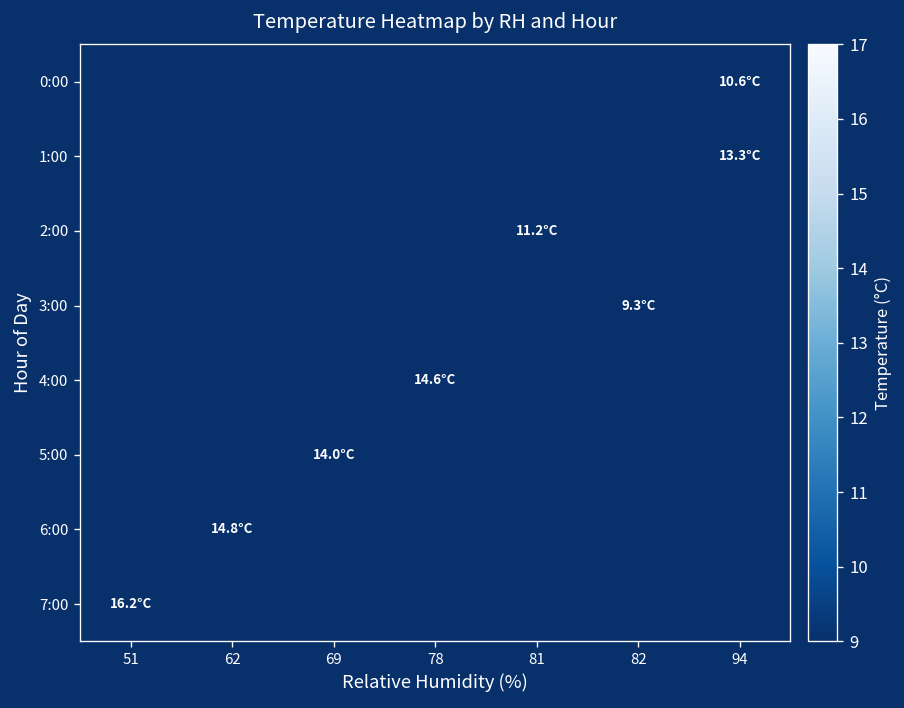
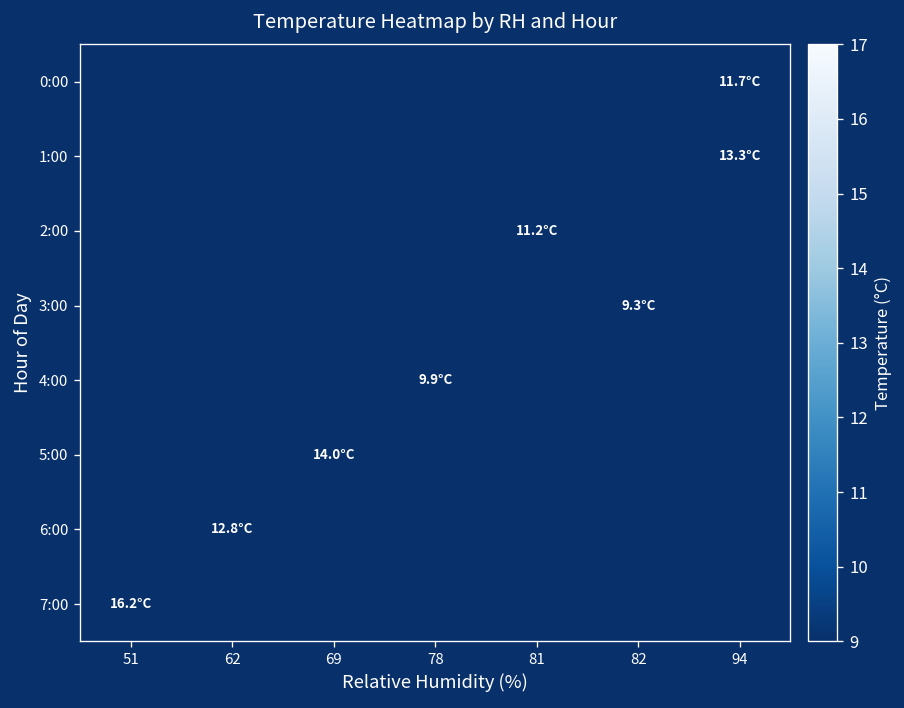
  {
    "0:00": {
-     "94": "10.6°C"
+     "94": "11.7°C"
    },
    "1:00": {
      "94": "13.3°C"
    },
    "2:00": {
      "81": "11.2°C"
    },
    "3:00": {
      "82": "9.3°C"
    },
    "4:00": {
-     "78": "14.6°C"
+     "78": "9.9°C"
    },
    "5:00": {
      "69": "14.0°C"
    },
    "6:00": {
-     "62": "14.8°C"
+     "62": "12.8°C"
    },
    "7:00": {
      "51": "16.2°C"
    }
  }
